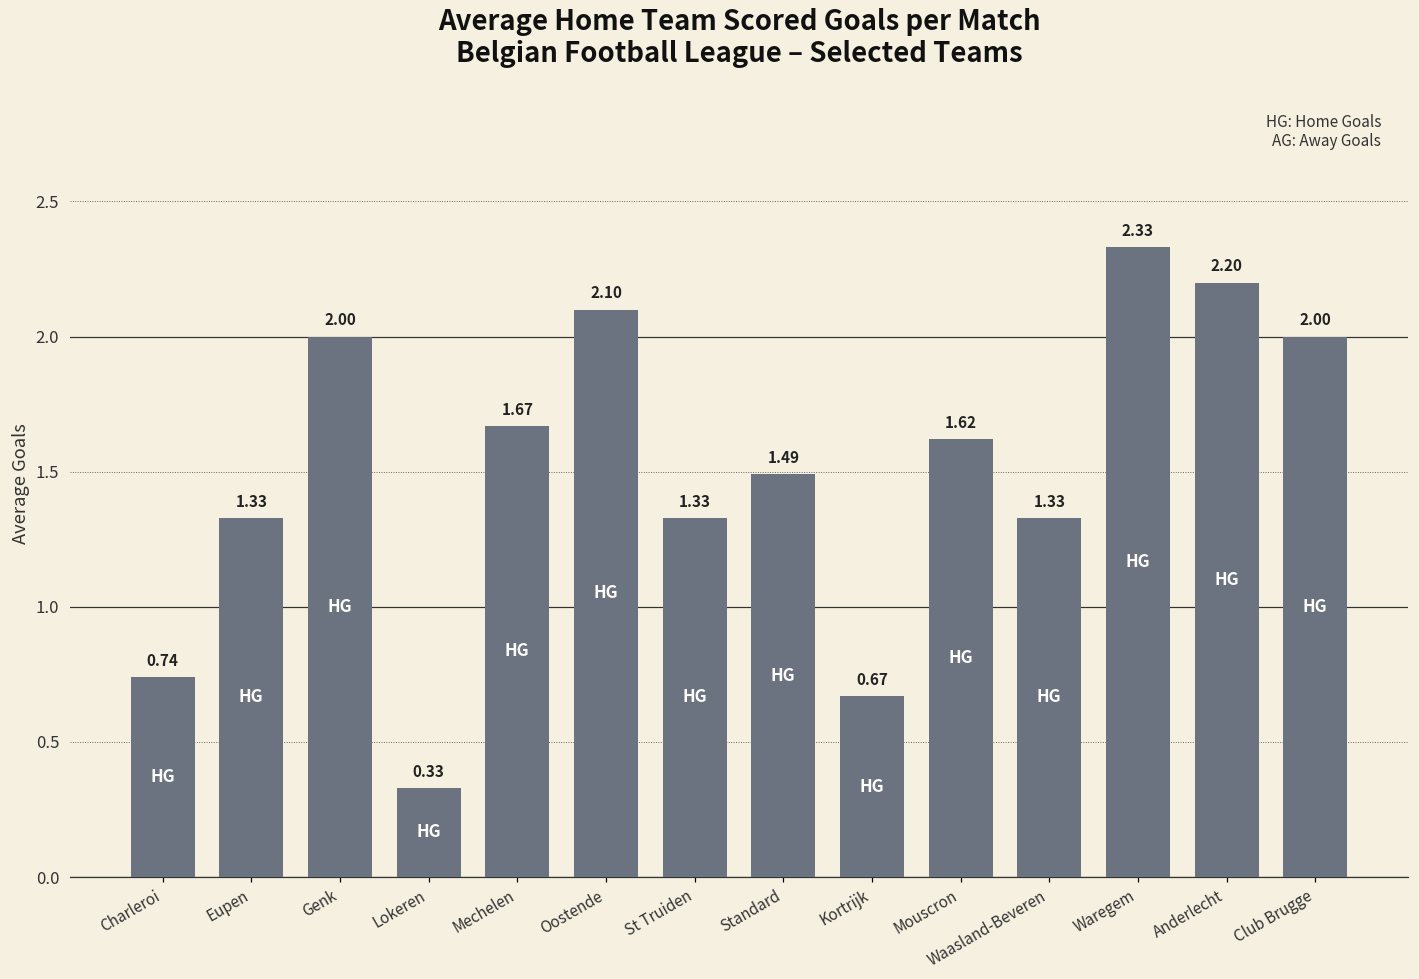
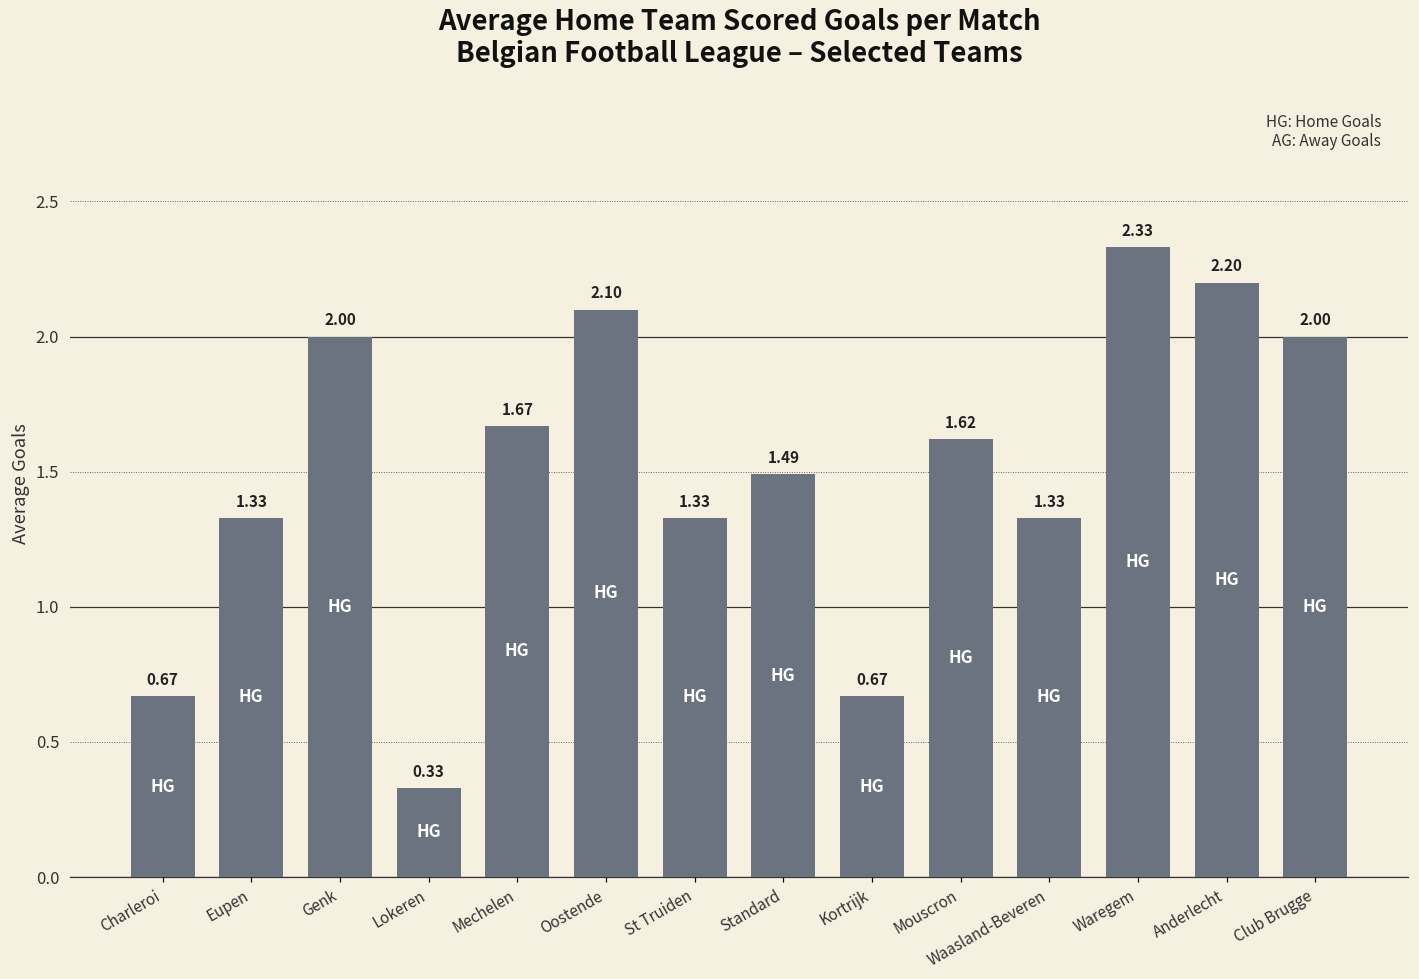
  {
-   "Charleroi": 0.74,
+   "Charleroi": 0.67,
    "Eupen": 1.33,
    "Genk": 2.00,
    "Lokeren": 0.33,
    "Mechelen": 1.67,
    "Oostende": 2.10,
    "St Truiden": 1.33,
    "Standard": 1.49,
    "Kortrijk": 0.67,
    "Mouscron": 1.62,
    "Waasland-Beveren": 1.33,
    "Waregem": 2.33,
    "Anderlecht": 2.20,
    "Club Brugge": 2.00
  }
